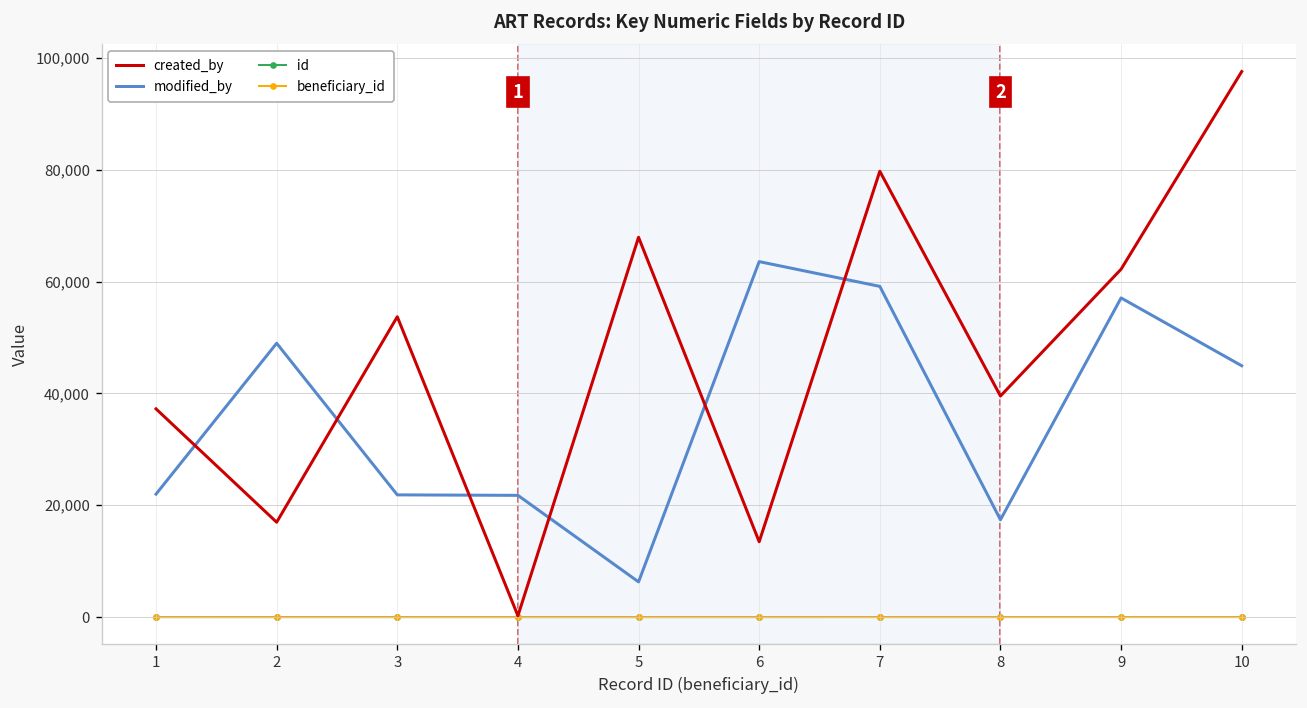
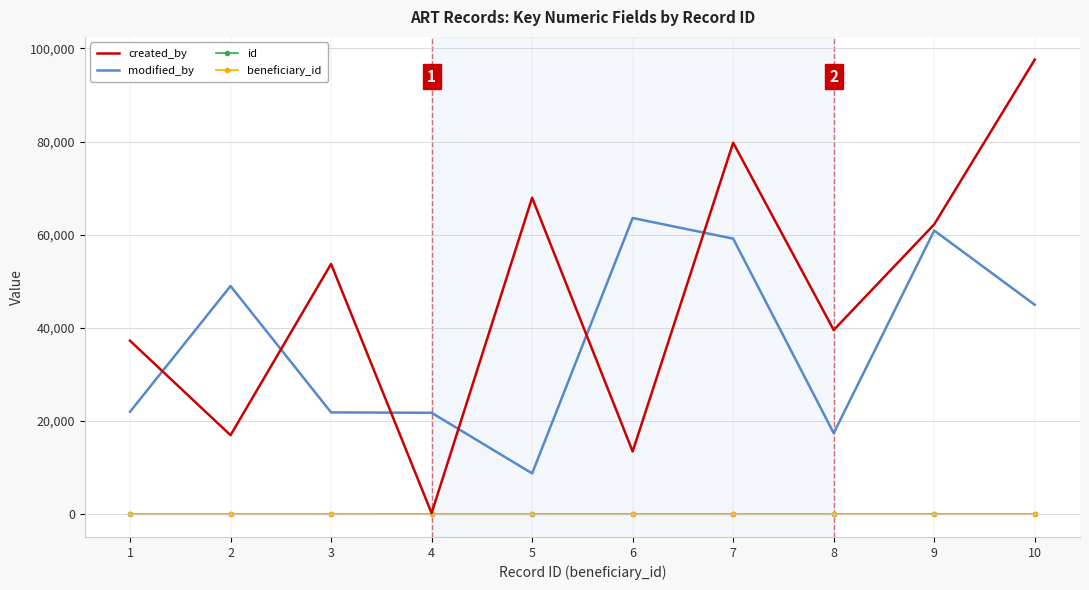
  {
    "created_by": {
      "1": "37,000",
      "2": "17,000",
      "3": "54,000",
      "5": "68,000",
      "6": "13,000",
      "7": "80,000",
      "8": "40,000",
      "9": "62,000",
      "10": "98,000"
    },
    "modified_by": {
      "1": "22,000",
      "2": "49,000",
      "3": "22,000",
      "4": "22,000",
-     "5": "6,000",
+     "5": "9,000",
      "6": "64,000",
      "7": "59,000",
      "8": "17,000",
-     "9": "57,000",
+     "9": "61,000",
      "10": "45,000"
    },
    "beneficiary_id": {
      "1": "0",
      "2": "0",
      "3": "0",
      "5": "0",
      "6": "0",
      "7": "0",
      "8": "0",
      "9": "0",
      "10": "0"
    }
  }
